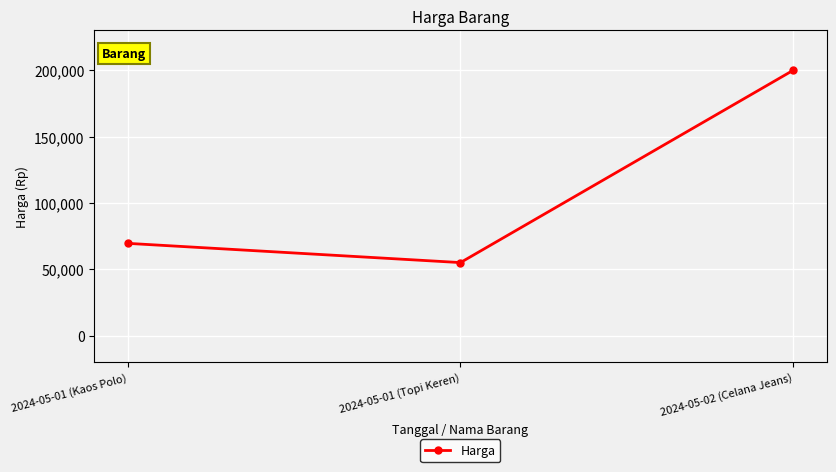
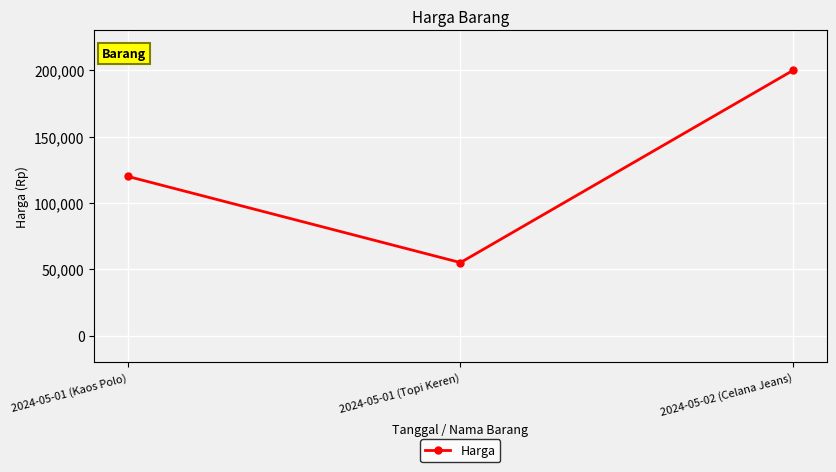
  {
-   "2024-05-01 (Kaos Polo)": "70,000",
+   "2024-05-01 (Kaos Polo)": "120,000",
    "2024-05-01 (Topi Keren)": "55,000",
    "2024-05-02 (Celana Jeans)": "200,000"
  }
